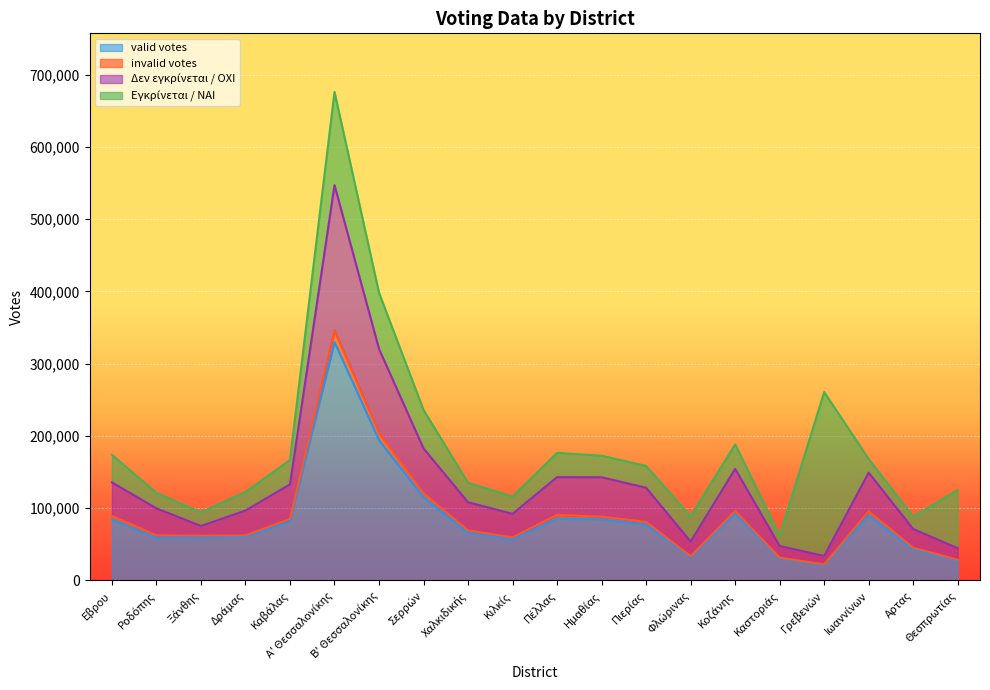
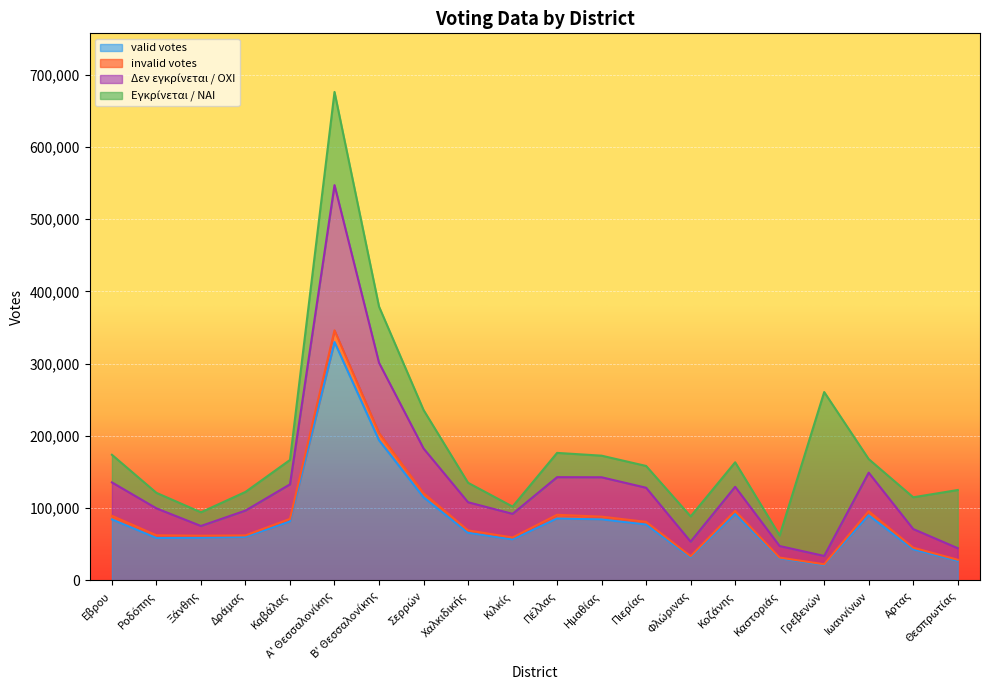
  {
    "valid votes": {
      "Εβρου": "80,000",
      "Ροδόπης": "60,000",
      "Καβάλας": "80,000",
      "Α' Θεσσαλονίκης": "330,000",
      "Β' Θεσσαλονίκης": "190,000",
      "Σερρών": "120,000",
      "Πέλλας": "90,000",
      "Ημαθίας": "80,000",
      "Πιερίας": "80,000",
      "Κοζάνης": "90,000",
      "Ιωαννίνων": "90,000"
    },
    "invalid votes": {
      "Εβρου": "10,000",
      "Ροδόπης": "0",
      "Καβάλας": "0",
      "Α' Θεσσαλονίκης": "20,000",
      "Β' Θεσσαλονίκης": "10,000",
      "Σερρών": "10,000",
      "Πέλλας": "10,000",
      "Ημαθίας": "0",
      "Πιερίας": "0",
      "Κοζάνης": "0",
      "Ιωαννίνων": "10,000"
    },
    "Δεν εγκρίνεται / ΟΧΙ": {
      "Εβρου": "50,000",
      "Ροδόπης": "40,000",
      "Ξάνθης": "10,000",
      "Δράμας": "30,000",
      "Καβάλας": "50,000",
      "Α' Θεσσαλονίκης": "200,000",
-     "Β' Θεσσαλονίκης": "120,000",
+     "Β' Θεσσαλονίκης": "100,000",
      "Σερρών": "60,000",
      "Χαλκιδικής": "40,000",
      "Κιλκίς": "30,000",
      "Πέλλας": "50,000",
      "Ημαθίας": "50,000",
      "Πιερίας": "50,000",
      "Φλώρινας": "20,000",
-     "Κοζάνης": "60,000",
+     "Κοζάνης": "30,000",
      "Καστοριάς": "20,000",
      "Γρεβενών": "10,000",
      "Ιωαννίνων": "50,000",
      "Αρτας": "30,000",
      "Θεσπρωτίας": "20,000"
    },
    "Εγκρίνεται / ΝΑΙ": {
      "Εβρου": "40,000",
      "Ροδόπης": "20,000",
      "Ξάνθης": "20,000",
      "Δράμας": "30,000",
      "Καβάλας": "30,000",
      "Α' Θεσσαλονίκης": "130,000",
      "Β' Θεσσαλονίκης": "80,000",
      "Σερρών": "50,000",
      "Χαλκιδικής": "30,000",
-     "Κιλκίς": "20,000",
+     "Κιλκίς": "10,000",
      "Πέλλας": "30,000",
      "Ημαθίας": "30,000",
      "Πιερίας": "30,000",
      "Φλώρινας": "30,000",
      "Κοζάνης": "30,000",
      "Καστοριάς": "10,000",
      "Γρεβενών": "230,000",
      "Ιωαννίνων": "20,000",
-     "Αρτας": "20,000",
+     "Αρτας": "40,000",
      "Θεσπρωτίας": "80,000"
    }
  }
